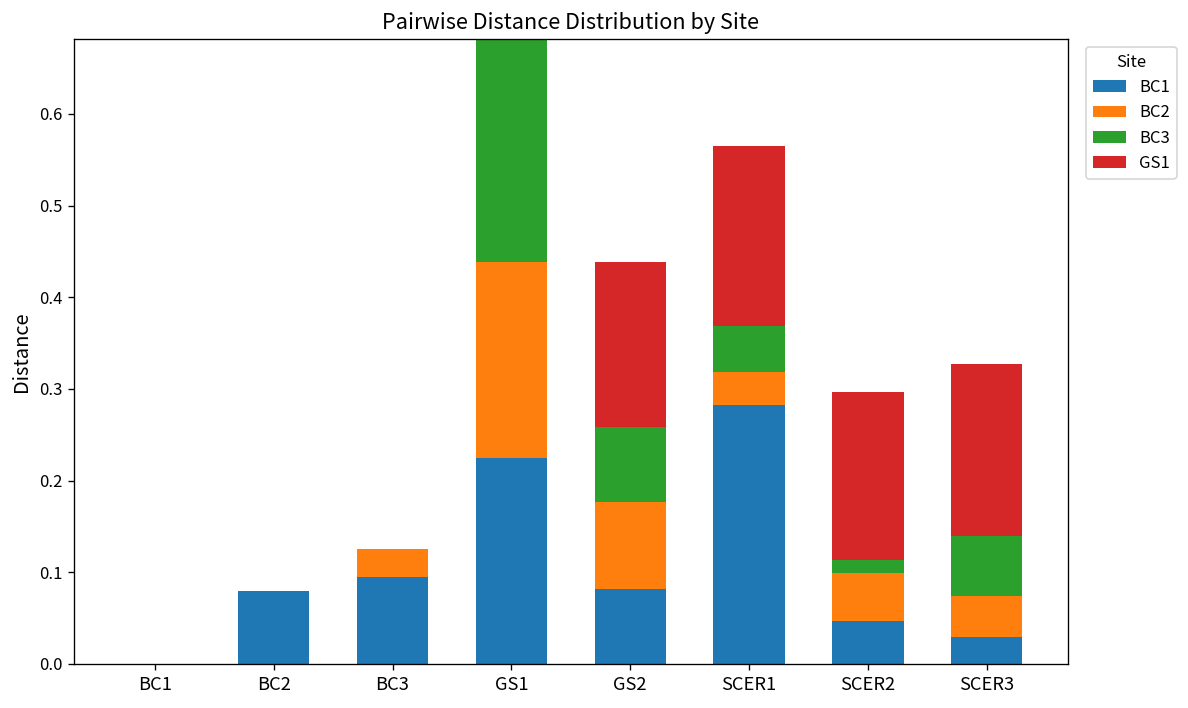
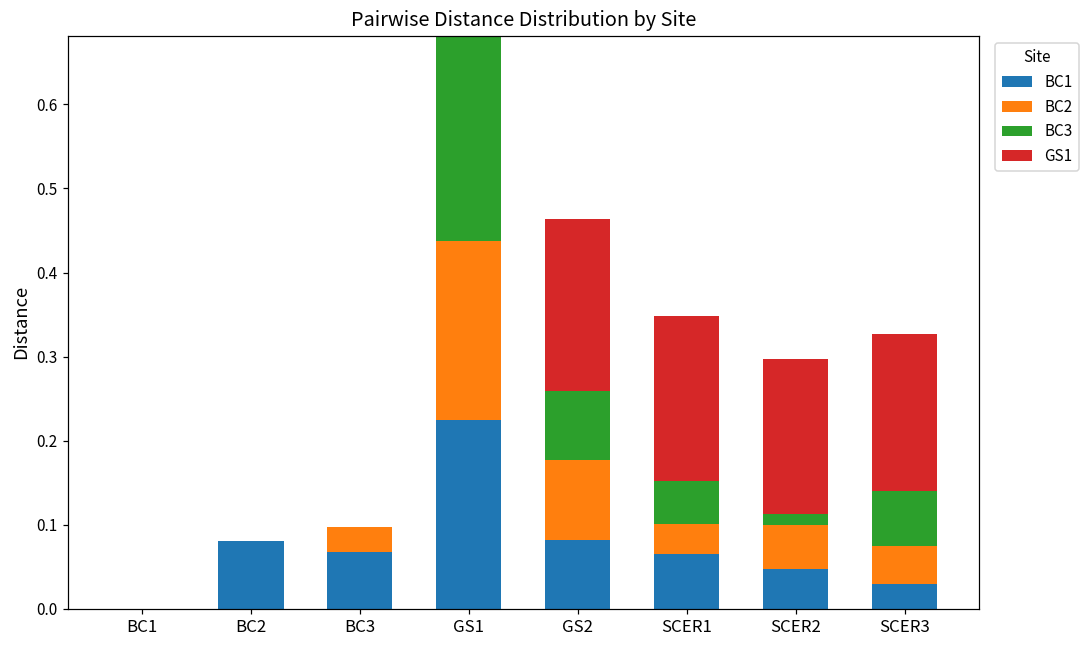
  {
    "BC1": {
      "BC1": 0.00,
      "BC2": 0.08,
-     "BC3": 0.10,
+     "BC3": 0.07,
      "GS1": 0.23,
      "GS2": 0.08,
-     "SCER1": 0.28,
+     "SCER1": 0.07,
      "SCER2": 0.05,
      "SCER3": 0.03
    },
    "BC2": {
      "BC1": 0.00,
      "BC2": 0.00,
      "BC3": 0.03,
      "GS1": 0.21,
      "GS2": 0.10,
      "SCER1": 0.04,
      "SCER2": 0.05,
      "SCER3": 0.05
    },
    "BC3": {
      "BC1": 0.00,
      "BC2": 0.00,
      "BC3": 0.00,
      "GS1": 0.24,
      "GS2": 0.08,
      "SCER1": 0.05,
      "SCER2": 0.01,
      "SCER3": 0.07
    },
    "GS1": {
      "BC1": 0.00,
      "BC2": 0.00,
      "BC3": 0.00,
      "GS1": 0.00,
-     "GS2": 0.18,
+     "GS2": 0.21,
      "SCER1": 0.20,
      "SCER2": 0.18,
      "SCER3": 0.19
    }
  }
